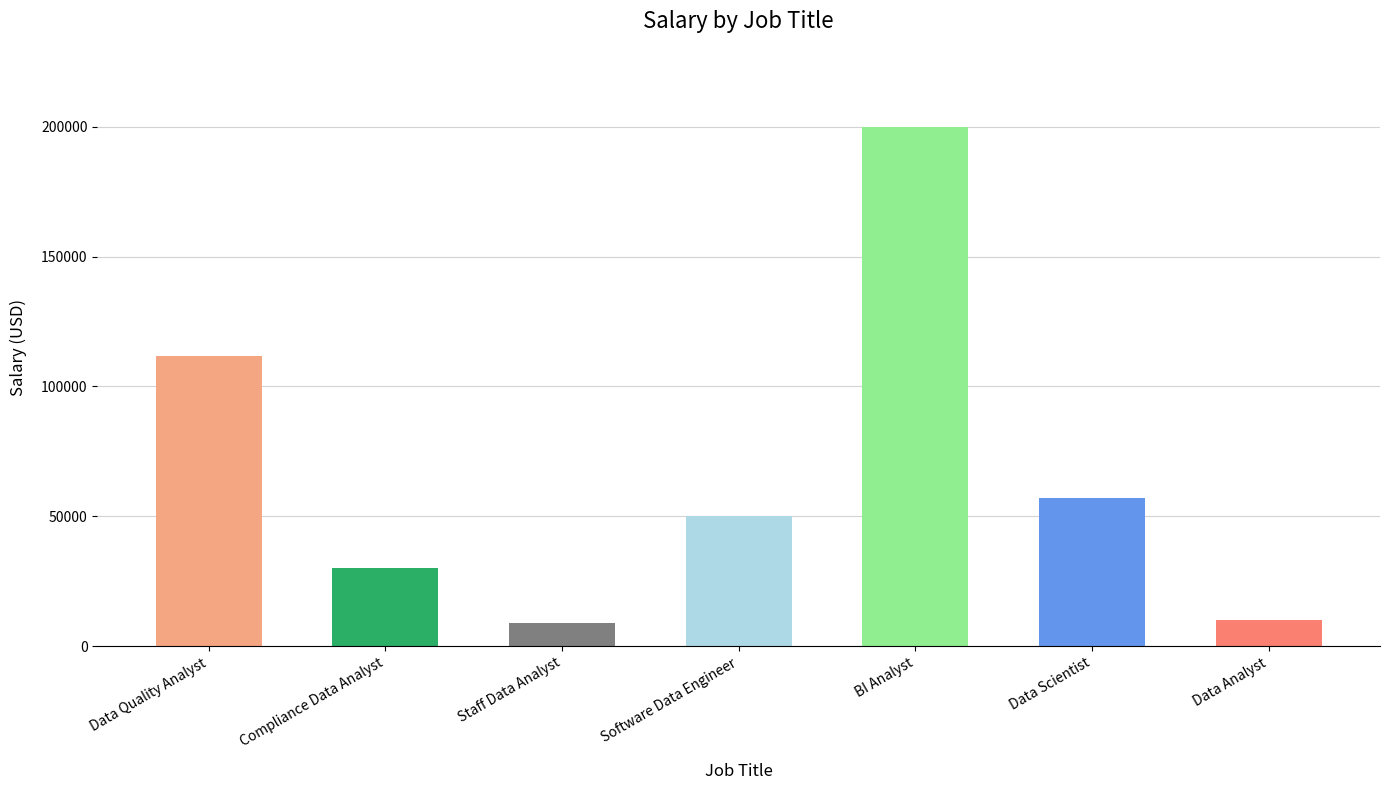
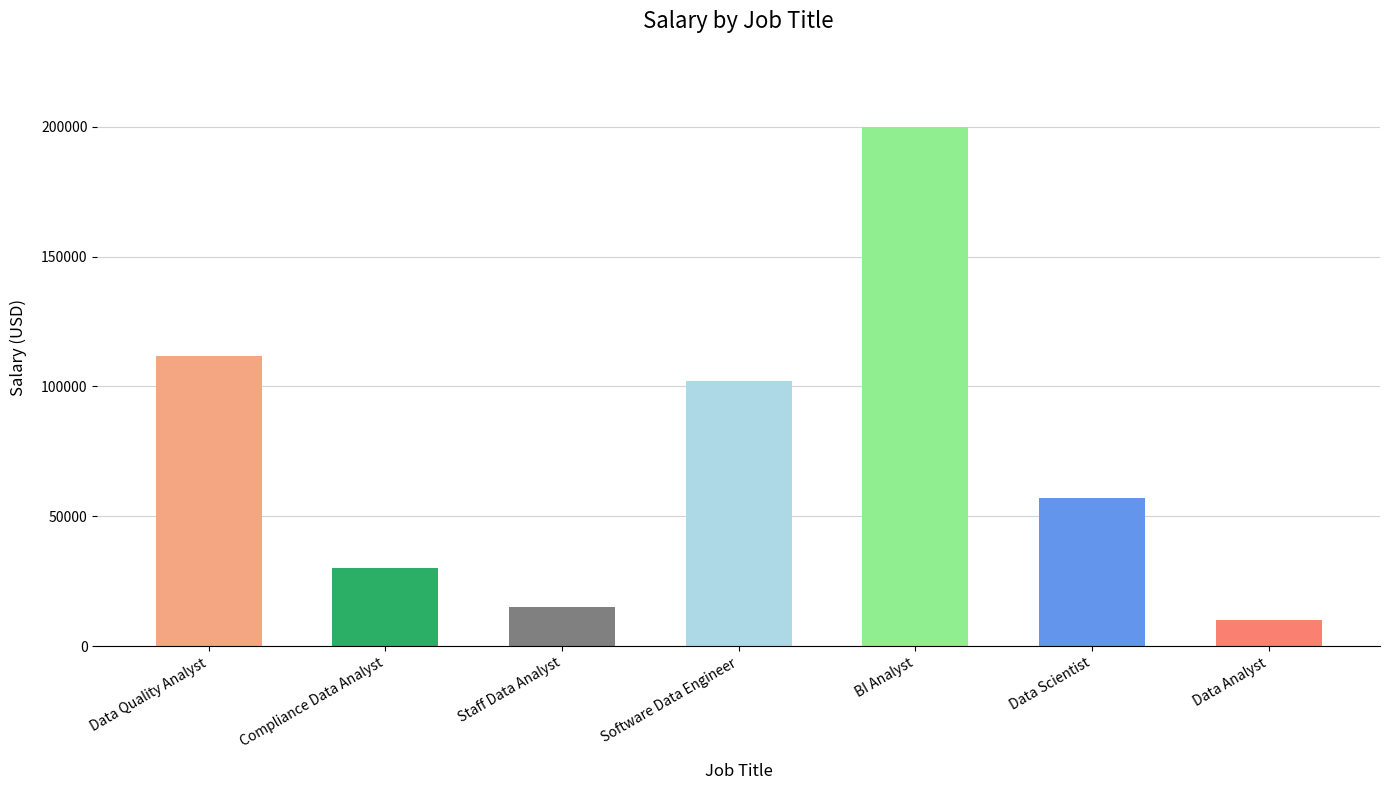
  {
    "Data Quality Analyst": 112000,
    "Compliance Data Analyst": 30000,
-   "Staff Data Analyst": 9000,
-   "Software Data Engineer": 50000,
+   "Staff Data Analyst": 15000,
+   "Software Data Engineer": 102000,
    "BI Analyst": 200000,
    "Data Scientist": 57000,
    "Data Analyst": 10000
  }
